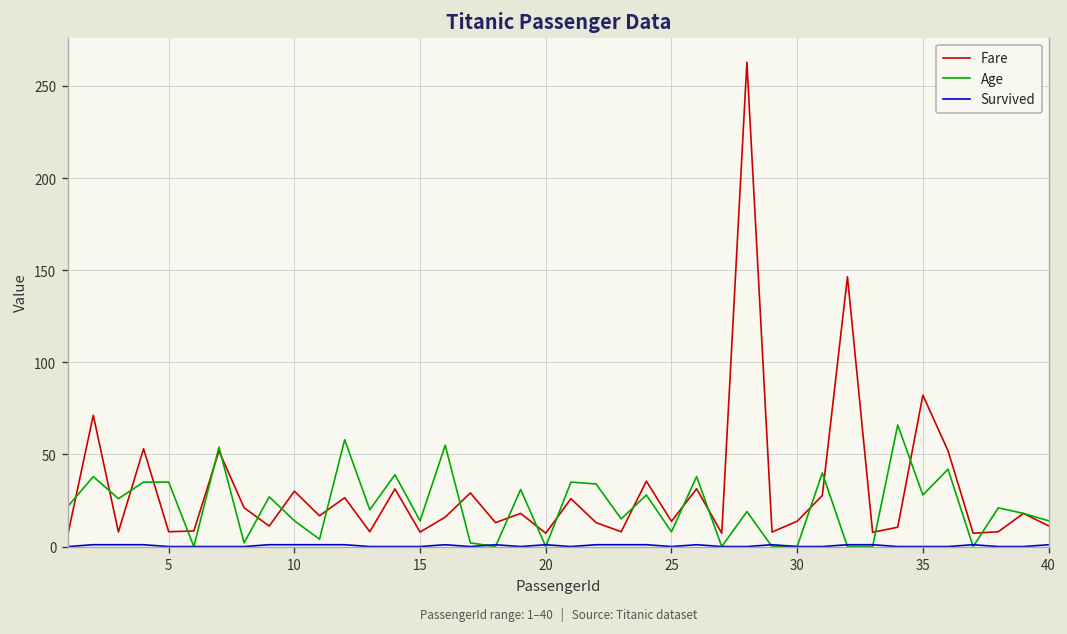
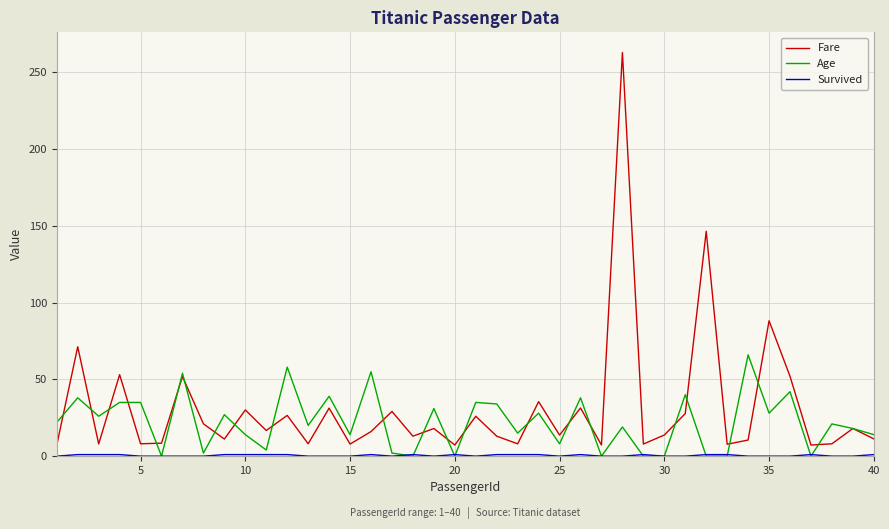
  {
    "Fare": {
      "5": 8,
      "10": 30,
      "15": 8,
      "20": 7,
      "25": 14,
      "30": 14,
-     "35": 82,
+     "35": 88,
      "40": 11
    },
    "Age": {
      "5": 35,
      "10": 14,
      "15": 14,
      "25": 8,
      "35": 28,
      "40": 14
    },
    "Survived": {
      "5": 0,
      "10": 1,
      "15": 0,
      "25": 0,
      "35": 0,
      "40": 1
    }
  }
